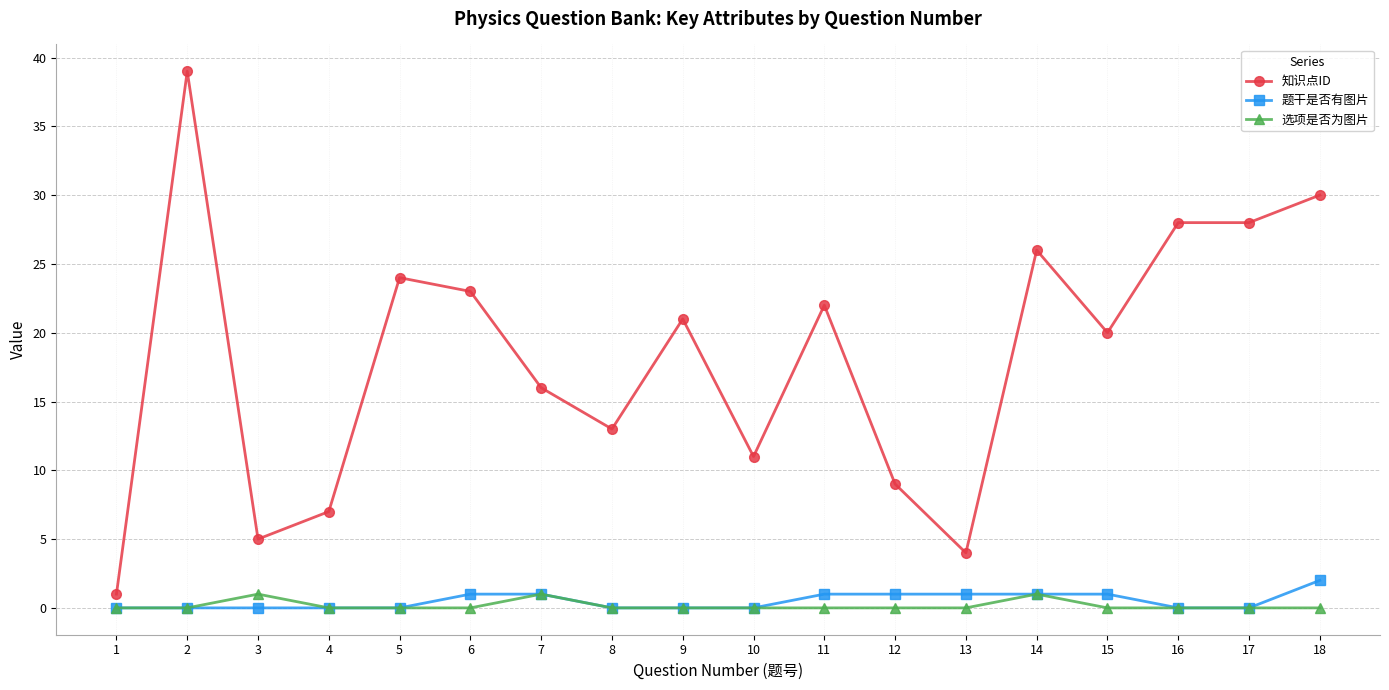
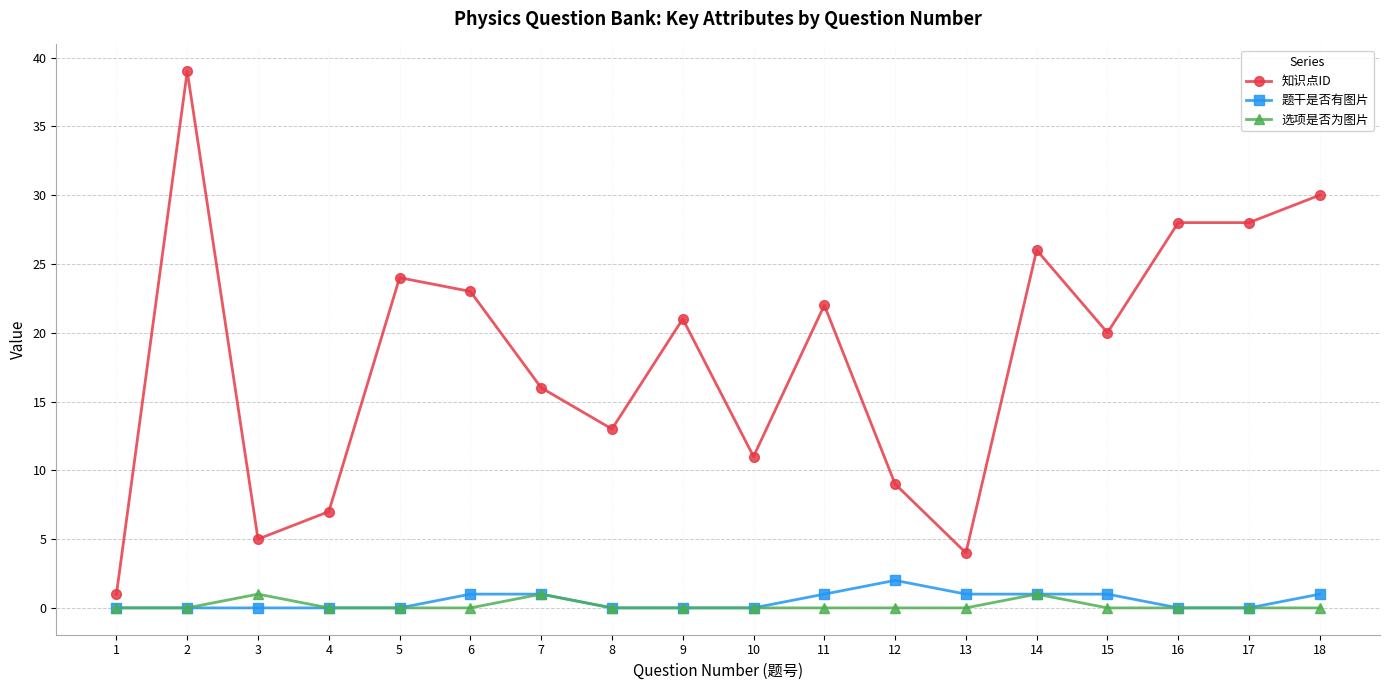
  {
    "知识点ID": {
      "1": 1,
      "2": 39,
      "3": 5,
      "4": 7,
      "5": 24,
      "6": 23,
      "7": 16,
      "8": 13,
      "9": 21,
      "10": 11,
      "11": 22,
      "12": 9,
      "13": 4,
      "14": 26,
      "15": 20,
      "16": 28,
      "17": 28,
      "18": 30
    },
    "题干是否有图片": {
      "3": 0,
      "6": 1,
      "11": 1,
-     "12": 1,
+     "12": 2,
      "13": 1,
      "15": 1,
-     "18": 2
+     "18": 1
    },
    "选项是否为图片": {
      "3": 1,
      "6": 0,
      "11": 0,
      "12": 0,
      "13": 0,
      "15": 0,
      "18": 0
    }
  }
